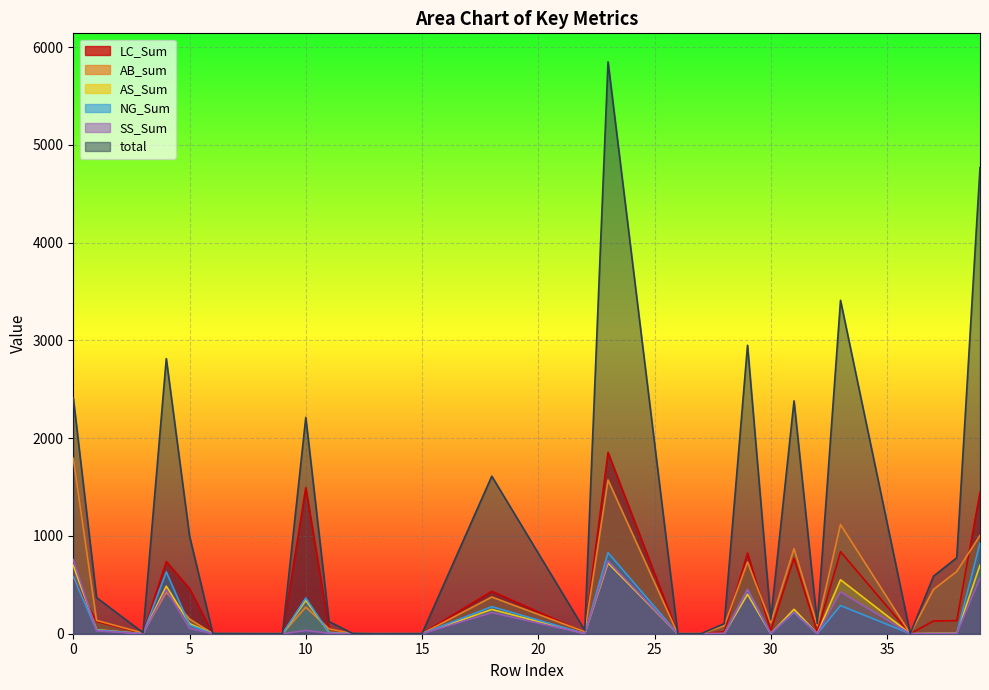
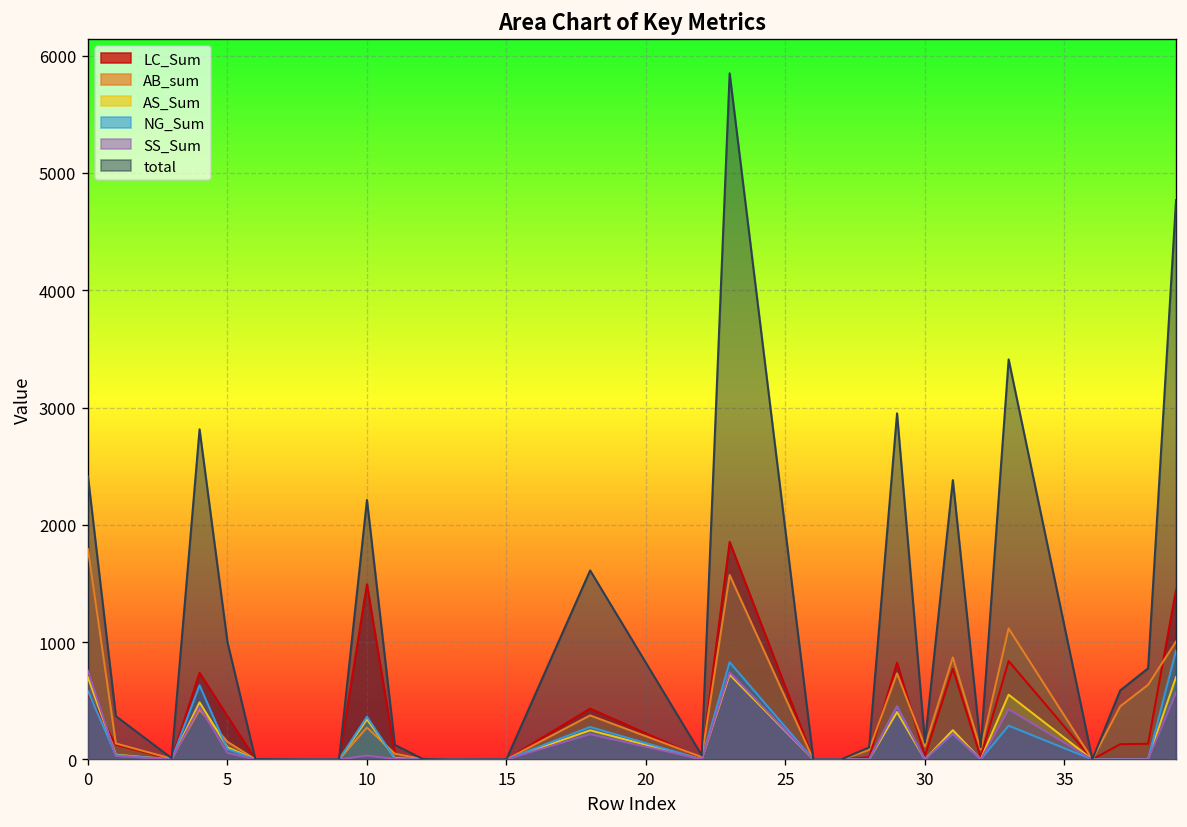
  {
    "LC_Sum": {
-     "5": 500,
+     "5": 400,
      "10": 1500,
      "30": 0
    },
    "AB_sum": {
      "0": 1800,
      "5": 200,
      "10": 300,
      "30": 100
    },
    "AS_Sum": {
      "0": 700
    },
    "SS_Sum": {
      "0": 800,
      "5": 100,
      "10": 0
    },
    "total": {
      "0": 2400,
      "5": 1000,
      "10": 2200,
      "30": 100
    }
  }
